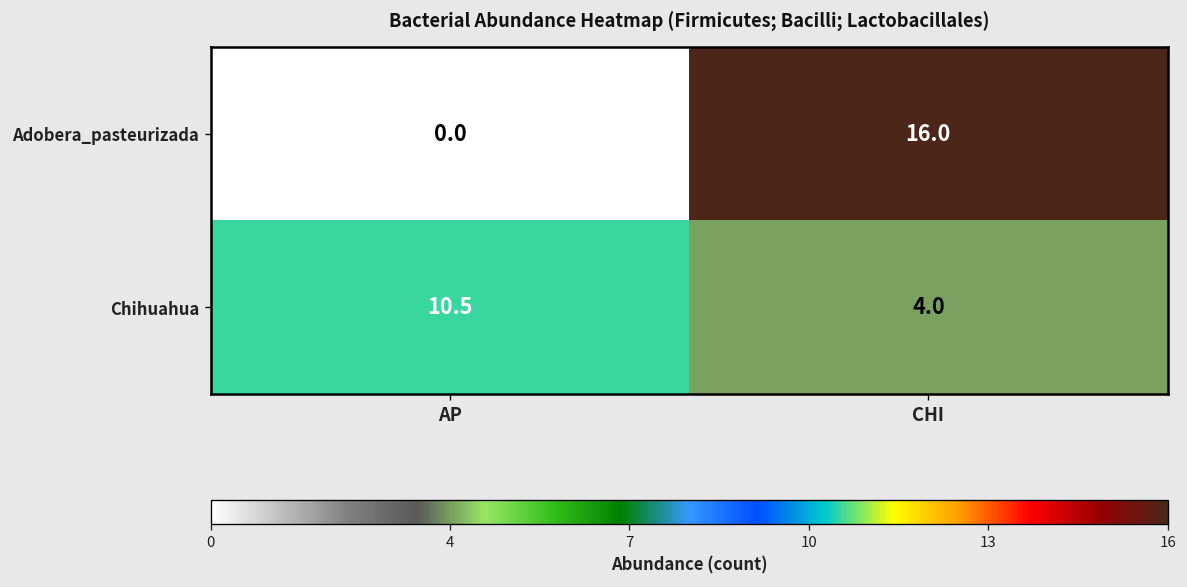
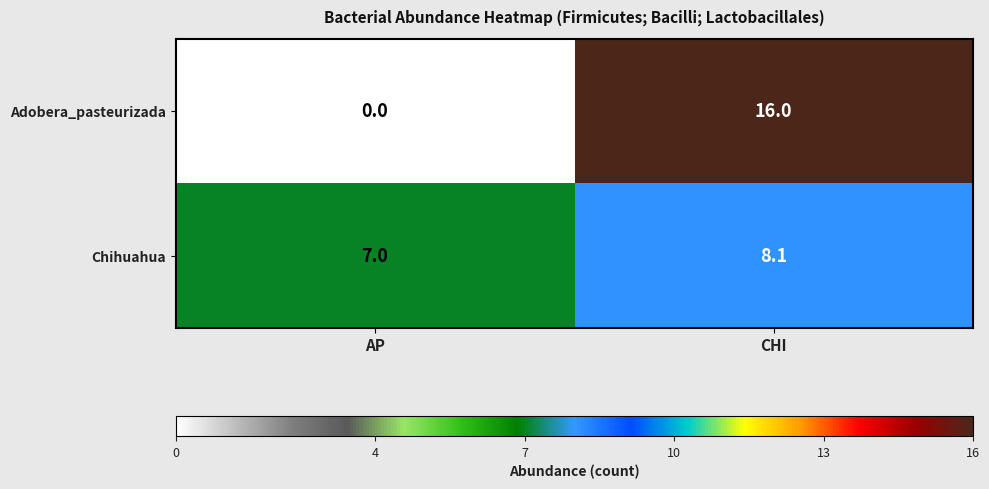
  {
    "Adobera_pasteurizada": {
      "AP": 0.0,
      "CHI": 16.0
    },
    "Chihuahua": {
-     "AP": 10.5,
-     "CHI": 4.0
+     "AP": 7.0,
+     "CHI": 8.1
    }
  }
